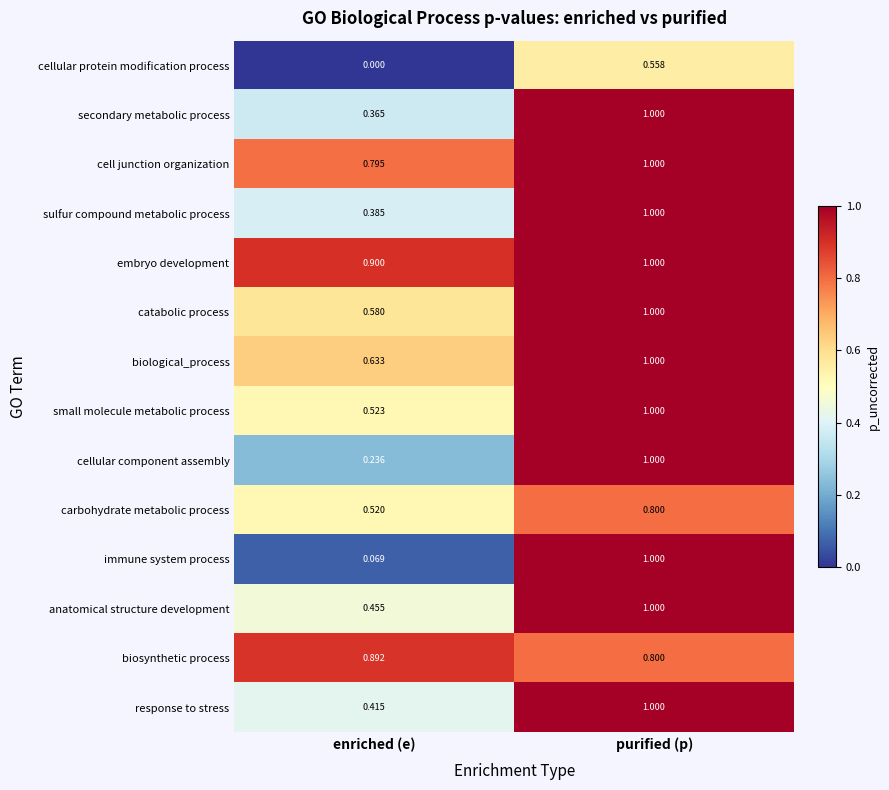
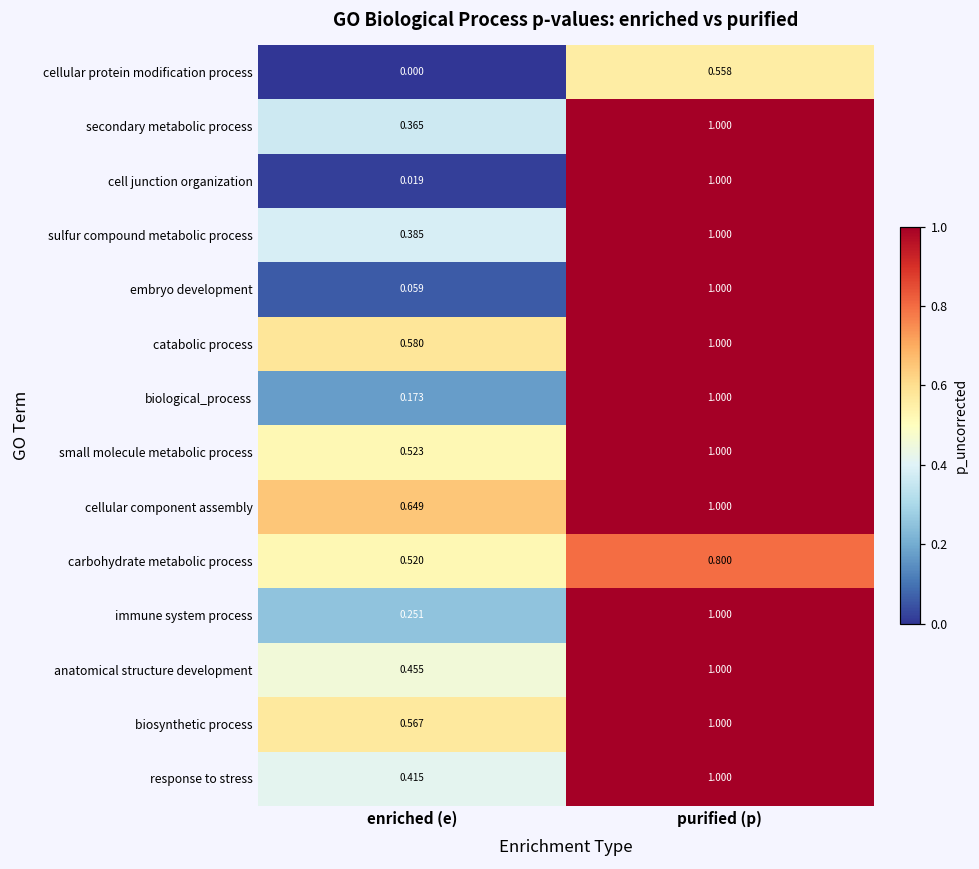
  {
    "cellular protein modification process": {
      "enriched (e)": 0.000,
      "purified (p)": 0.558
    },
    "secondary metabolic process": {
      "enriched (e)": 0.365,
      "purified (p)": 1.000
    },
    "cell junction organization": {
-     "enriched (e)": 0.795,
+     "enriched (e)": 0.019,
      "purified (p)": 1.000
    },
    "sulfur compound metabolic process": {
      "enriched (e)": 0.385,
      "purified (p)": 1.000
    },
    "embryo development": {
-     "enriched (e)": 0.900,
+     "enriched (e)": 0.059,
      "purified (p)": 1.000
    },
    "catabolic process": {
      "enriched (e)": 0.580,
      "purified (p)": 1.000
    },
    "biological_process": {
-     "enriched (e)": 0.633,
+     "enriched (e)": 0.173,
      "purified (p)": 1.000
    },
    "small molecule metabolic process": {
      "enriched (e)": 0.523,
      "purified (p)": 1.000
    },
    "cellular component assembly": {
-     "enriched (e)": 0.236,
+     "enriched (e)": 0.649,
      "purified (p)": 1.000
    },
    "carbohydrate metabolic process": {
      "enriched (e)": 0.520,
      "purified (p)": 0.800
    },
    "immune system process": {
-     "enriched (e)": 0.069,
+     "enriched (e)": 0.251,
      "purified (p)": 1.000
    },
    "anatomical structure development": {
      "enriched (e)": 0.455,
      "purified (p)": 1.000
    },
    "biosynthetic process": {
-     "enriched (e)": 0.892,
-     "purified (p)": 0.800
+     "enriched (e)": 0.567,
+     "purified (p)": 1.000
    },
    "response to stress": {
      "enriched (e)": 0.415,
      "purified (p)": 1.000
    }
  }
